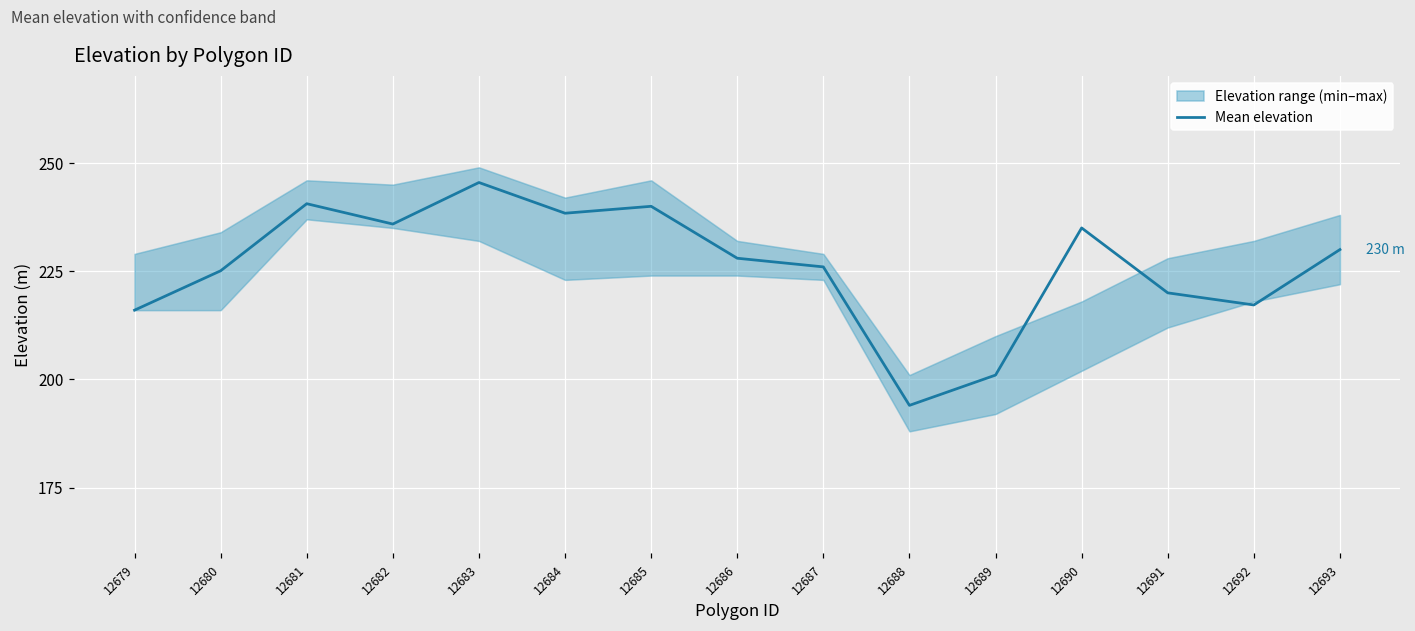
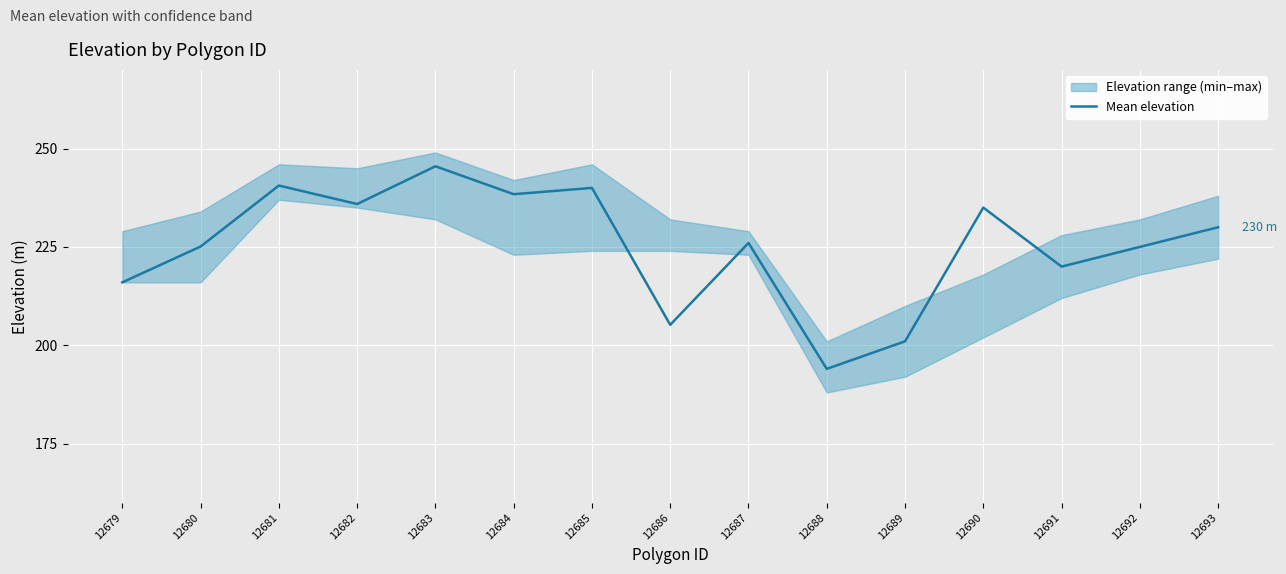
  {
    "Mean elevation": {
      "12679": 216,
      "12680": 225,
      "12681": 241,
      "12682": 236,
      "12683": 246,
      "12684": 238,
      "12685": 240,
-     "12686": 228,
+     "12686": 205,
      "12687": 226,
      "12688": 194,
      "12689": 201,
      "12690": 235,
      "12691": 220,
-     "12692": 217
+     "12692": 225
    }
  }
